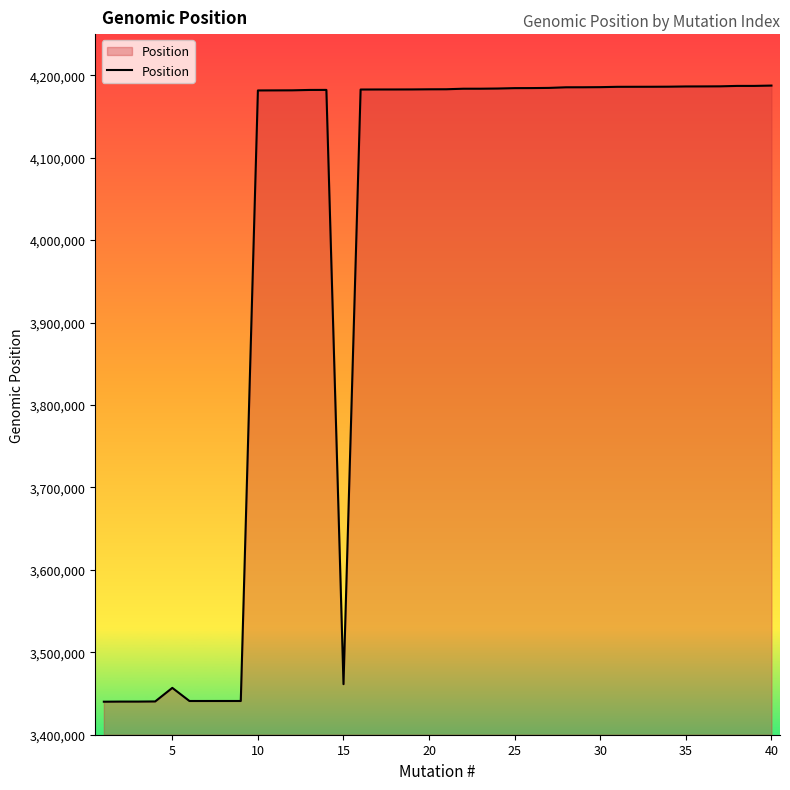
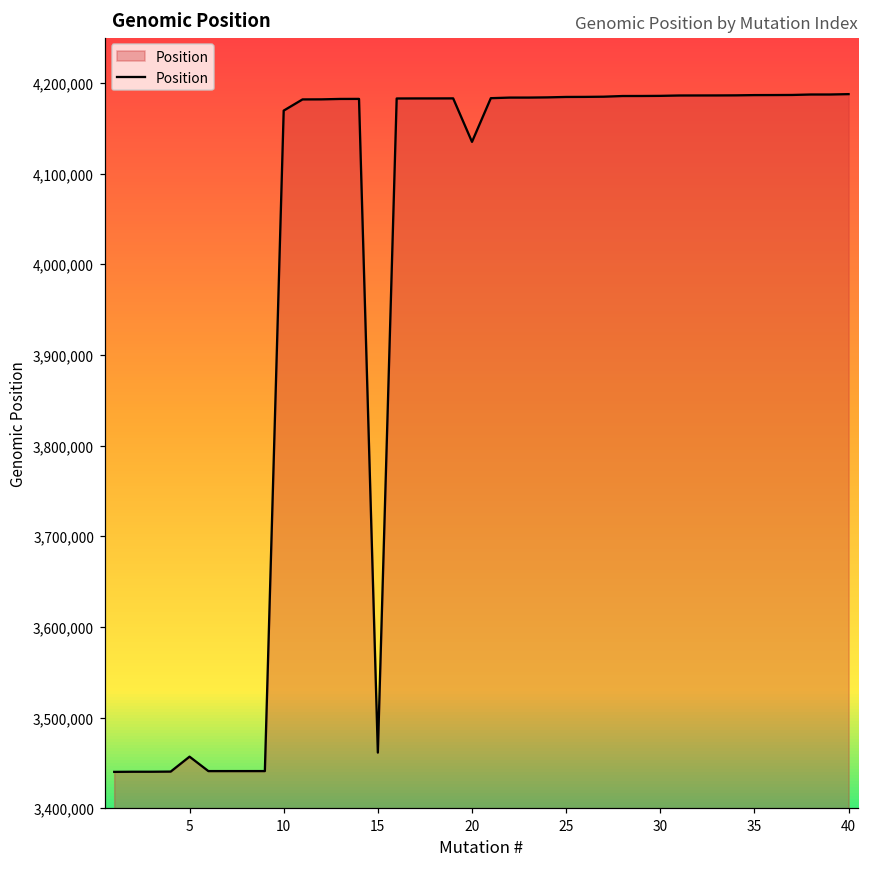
  {
    "5": "3,460,000",
-   "10": "4,180,000",
+   "10": "4,170,000",
    "15": "3,460,000",
-   "20": "4,180,000",
+   "20": "4,130,000",
    "25": "4,180,000",
    "30": "4,190,000",
    "35": "4,190,000",
    "40": "4,190,000"
  }
